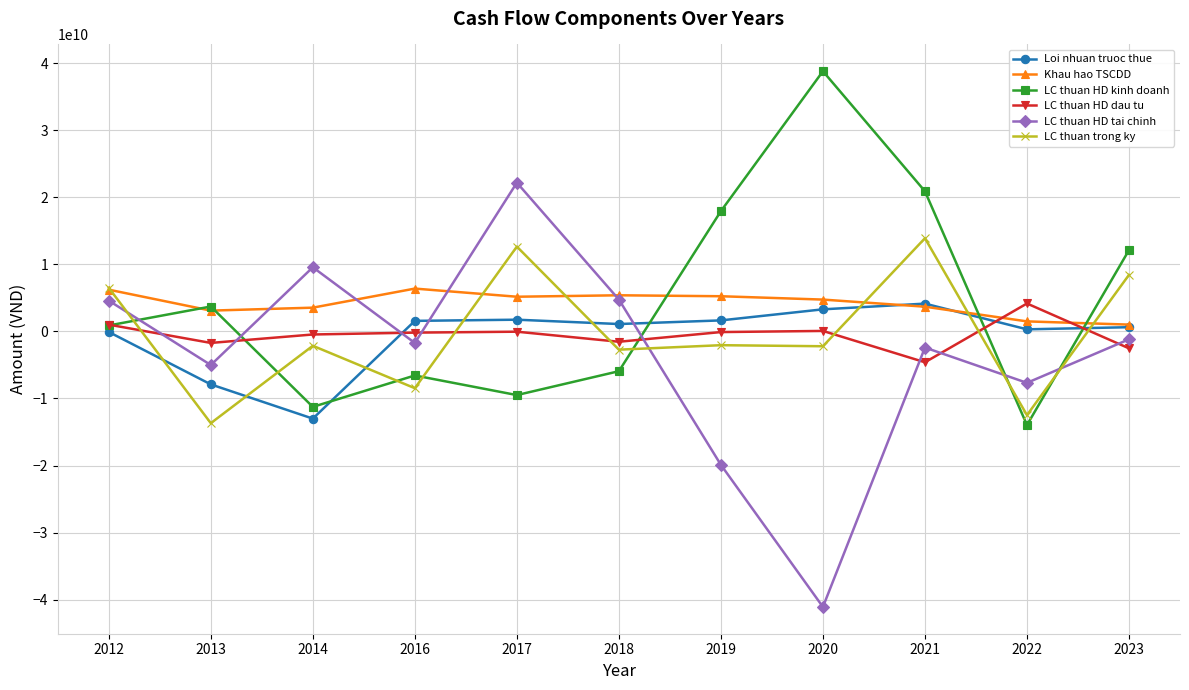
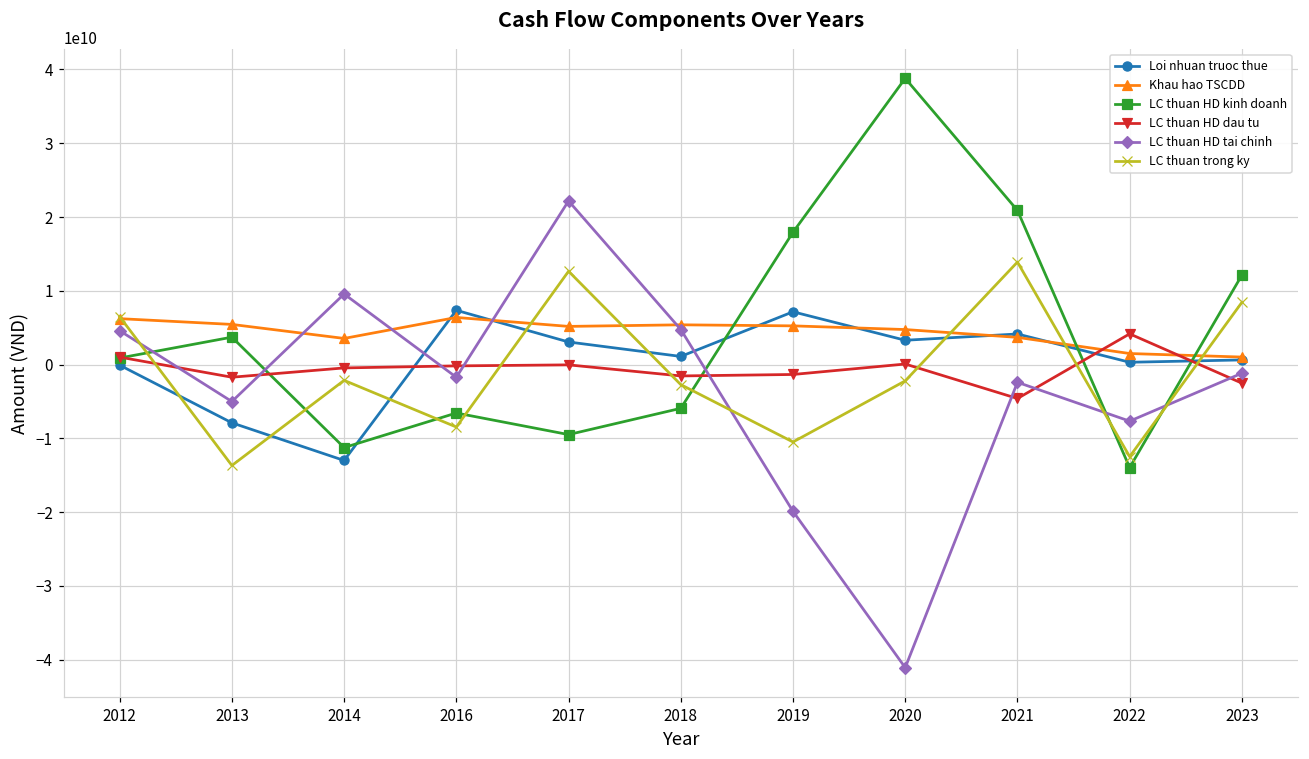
  {
    "Loi nhuan truoc thue": {
      "2012": 0,
      "2013": -8000000000,
      "2014": -13000000000,
-     "2016": 2000000000,
-     "2017": 2000000000,
+     "2016": 7000000000,
+     "2017": 3000000000,
      "2018": 1000000000,
-     "2019": 2000000000,
+     "2019": 7000000000,
      "2020": 3000000000,
      "2021": 4000000000,
      "2022": 0,
      "2023": 1000000000
    },
    "Khau hao TSCDD": {
-     "2013": 3000000000,
+     "2013": 5000000000,
      "2014": 4000000000,
      "2016": 6000000000,
      "2017": 5000000000,
      "2018": 5000000000,
      "2019": 5000000000,
      "2020": 5000000000,
      "2021": 4000000000,
      "2022": 1000000000,
      "2023": 1000000000
    },
    "LC thuan HD kinh doanh": {
      "2013": 4000000000,
      "2014": -11000000000,
      "2016": -7000000000,
      "2017": -9000000000,
      "2018": -6000000000,
      "2019": 18000000000,
      "2020": 39000000000,
      "2021": 21000000000,
      "2022": -14000000000,
      "2023": 12000000000
    },
    "LC thuan HD dau tu": {
      "2013": -2000000000,
      "2014": 0,
      "2016": 0,
      "2017": 0,
      "2018": -2000000000,
-     "2019": 0,
+     "2019": -1000000000,
      "2020": 0,
      "2021": -5000000000,
      "2022": 4000000000,
      "2023": -3000000000
    },
    "LC thuan HD tai chinh": {
      "2012": 5000000000,
      "2013": -5000000000,
      "2014": 10000000000,
      "2016": -2000000000,
      "2017": 22000000000,
      "2018": 5000000000,
      "2019": -20000000000,
      "2020": -41000000000,
      "2021": -2000000000,
      "2022": -8000000000,
      "2023": -1000000000
    },
    "LC thuan trong ky": {
      "2013": -14000000000,
      "2014": -2000000000,
      "2016": -8000000000,
      "2017": 13000000000,
      "2018": -3000000000,
-     "2019": -2000000000,
+     "2019": -10000000000,
      "2020": -2000000000,
      "2021": 14000000000,
      "2022": -12000000000,
      "2023": 8000000000
    }
  }
